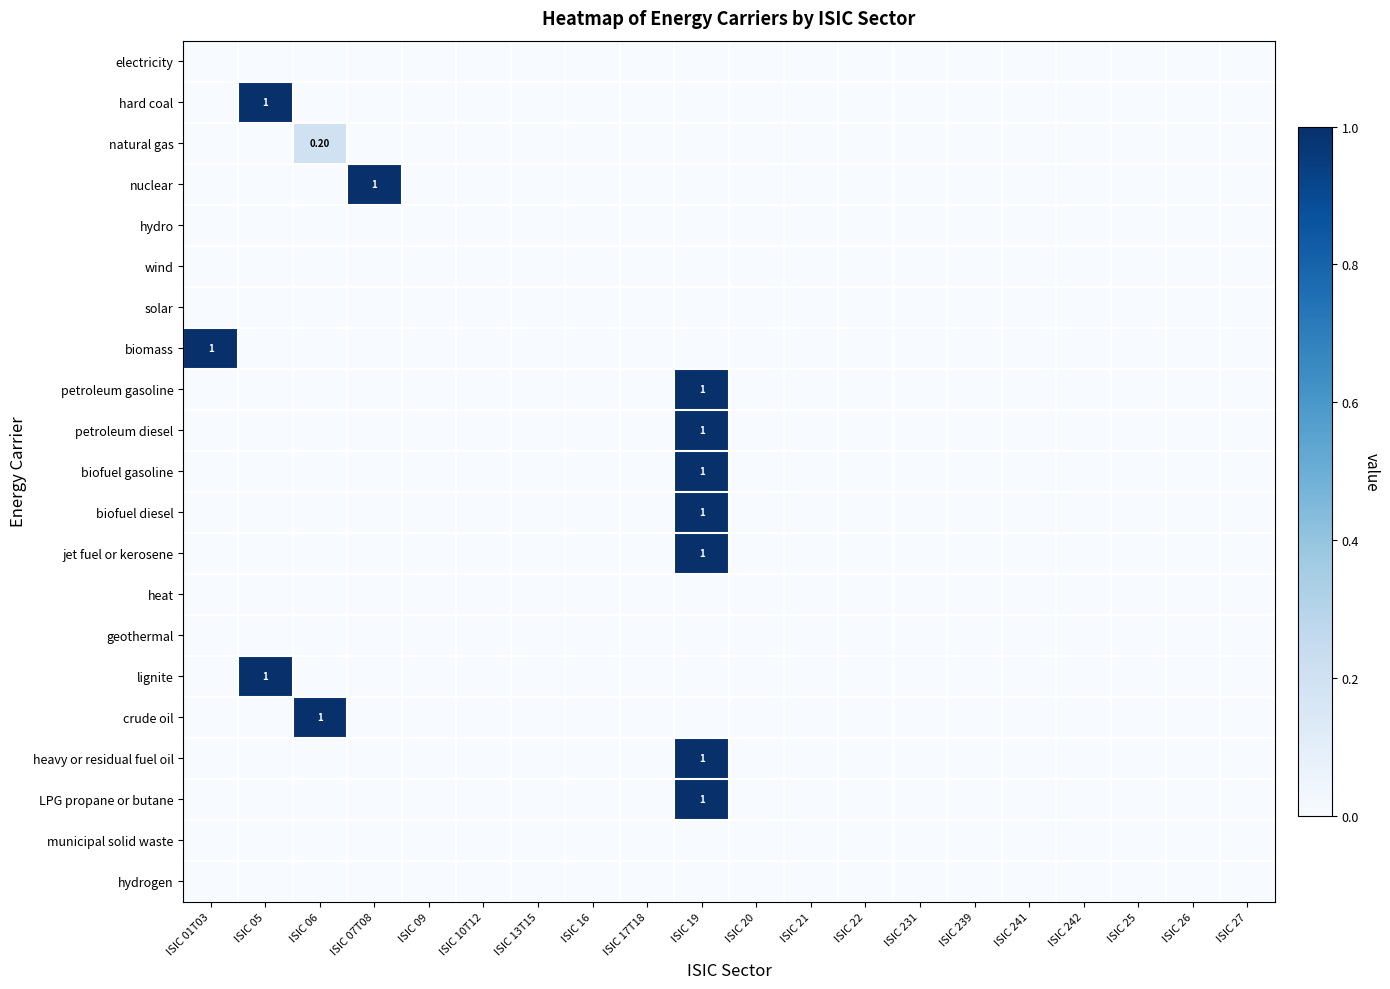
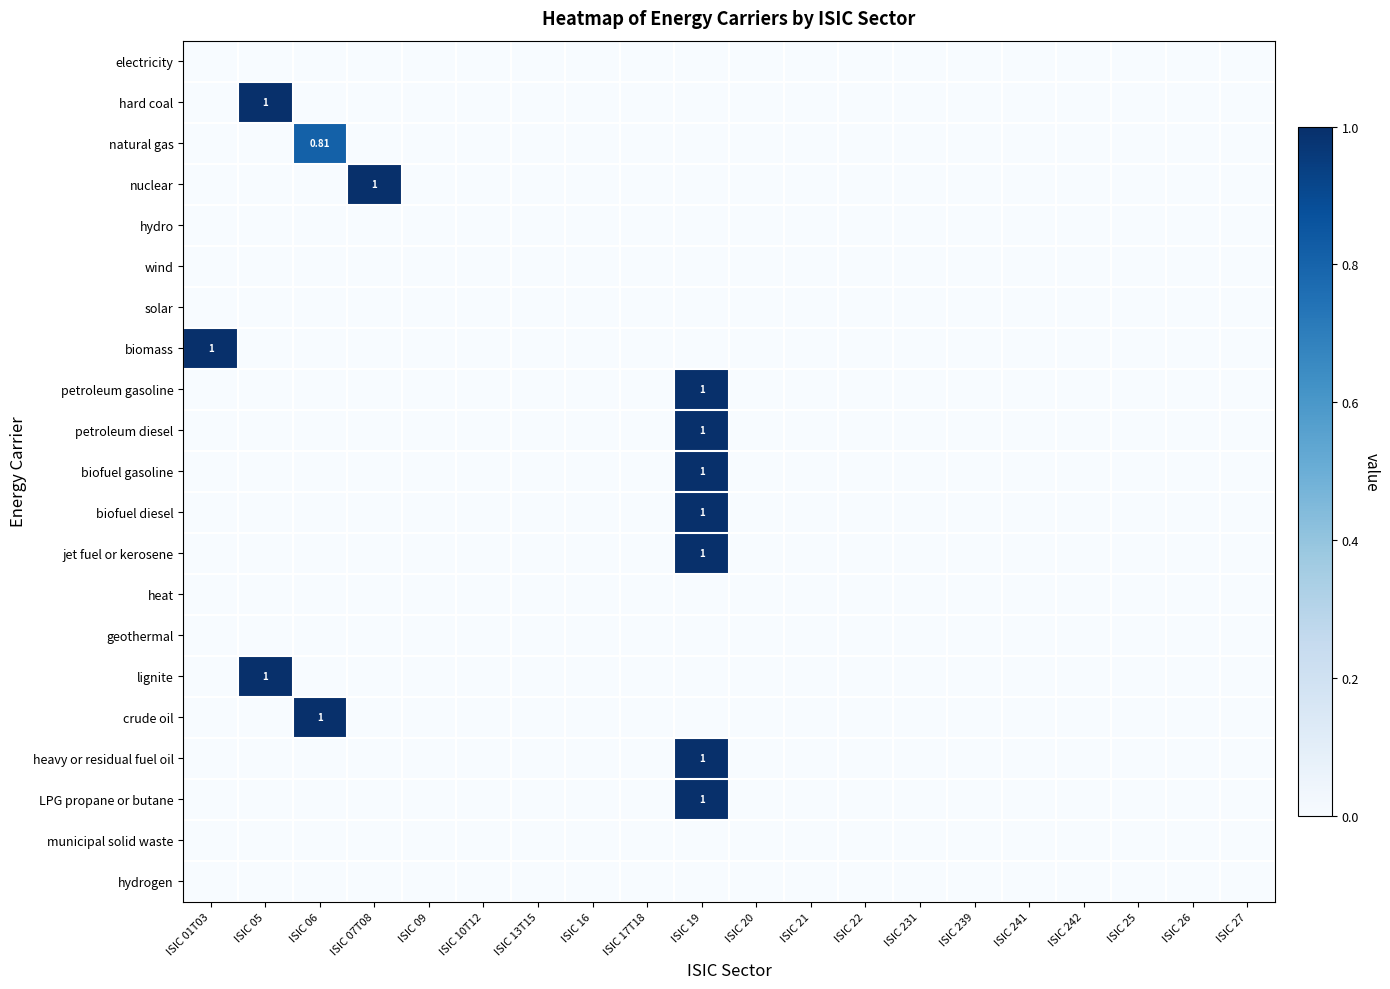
  {
    "hard coal": {
      "ISIC 05": 1
    },
    "natural gas": {
-     "ISIC 06": 0.20
+     "ISIC 06": 0.81
    },
    "nuclear": {
      "ISIC 07T08": 1
    },
    "biomass": {
      "ISIC 01T03": 1
    },
    "petroleum gasoline": {
      "ISIC 19": 1
    },
    "petroleum diesel": {
      "ISIC 19": 1
    },
    "biofuel gasoline": {
      "ISIC 19": 1
    },
    "biofuel diesel": {
      "ISIC 19": 1
    },
    "jet fuel or kerosene": {
      "ISIC 19": 1
    },
    "lignite": {
      "ISIC 05": 1
    },
    "crude oil": {
      "ISIC 06": 1
    },
    "heavy or residual fuel oil": {
      "ISIC 19": 1
    },
    "LPG propane or butane": {
      "ISIC 19": 1
    }
  }
